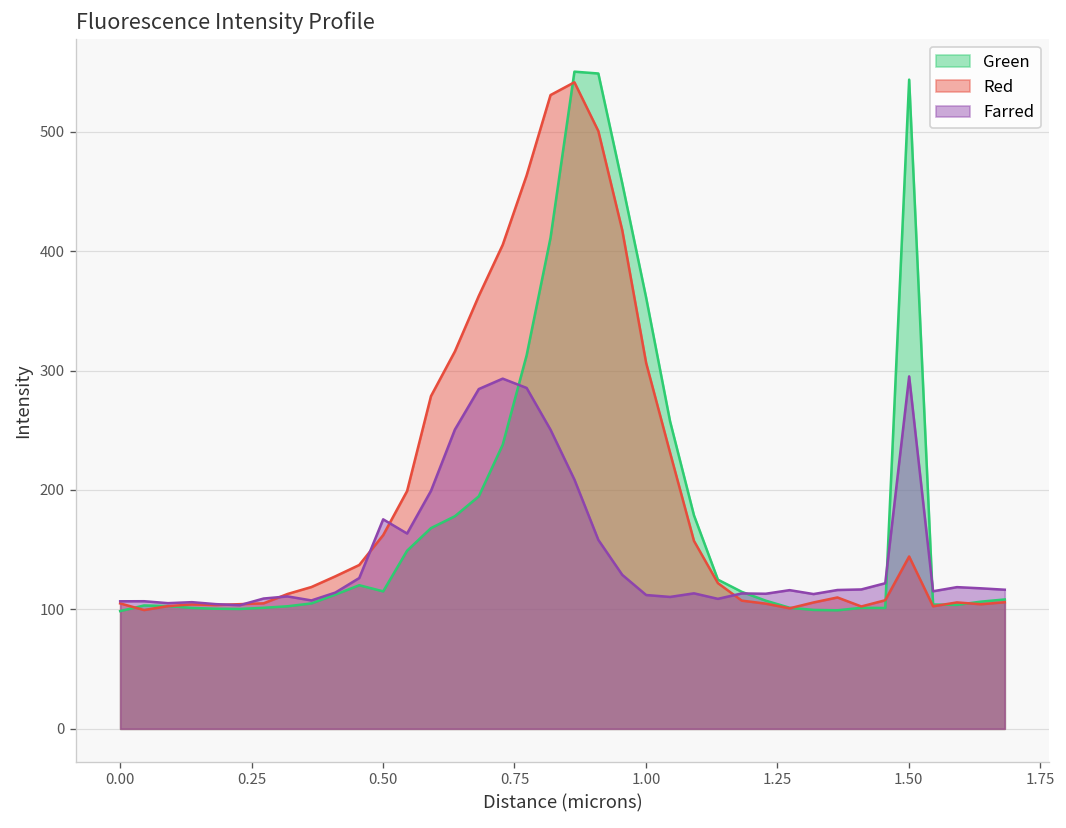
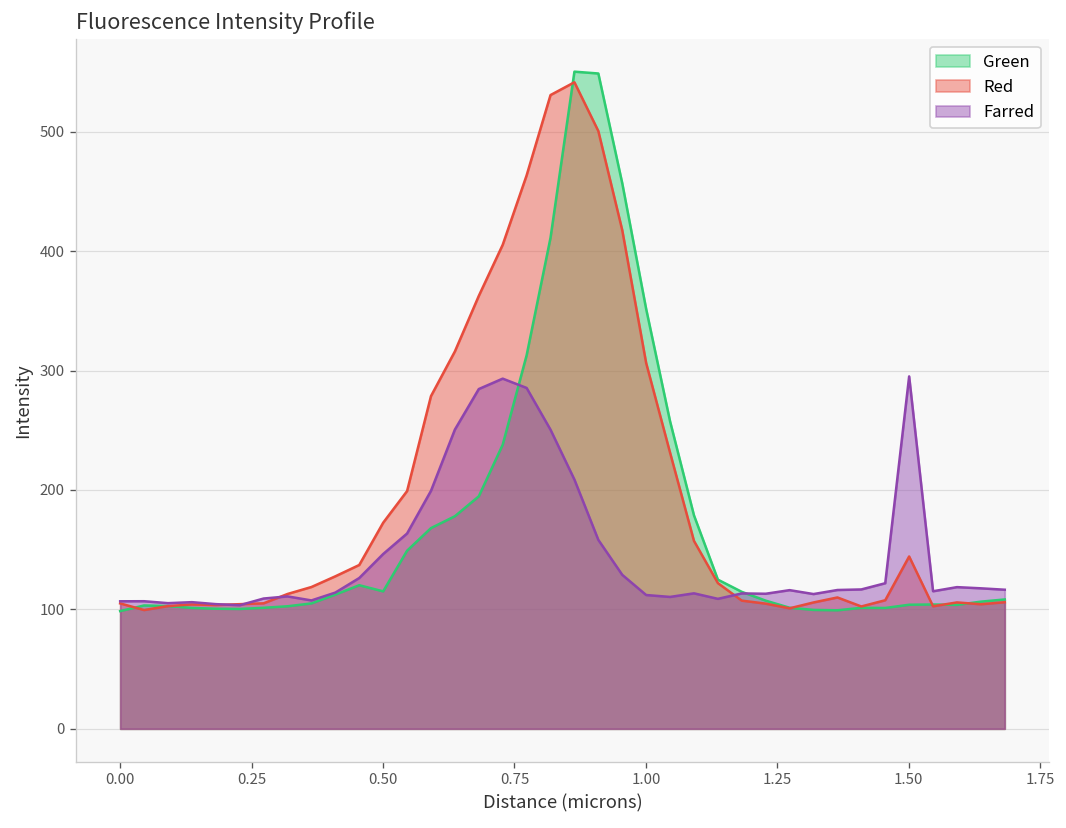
  {
    "Green": {
      "0.00": 100,
      "0.50": 120,
-     "1.00": 360,
-     "1.50": 540
+     "1.00": 350,
+     "1.50": 100
    },
    "Red": {
-     "0.50": 160,
+     "0.50": 170,
      "1.00": 310,
      "1.50": 140
    },
    "Farred": {
-     "0.50": 180,
+     "0.50": 150,
      "1.00": 110,
      "1.50": 300
    }
  }
